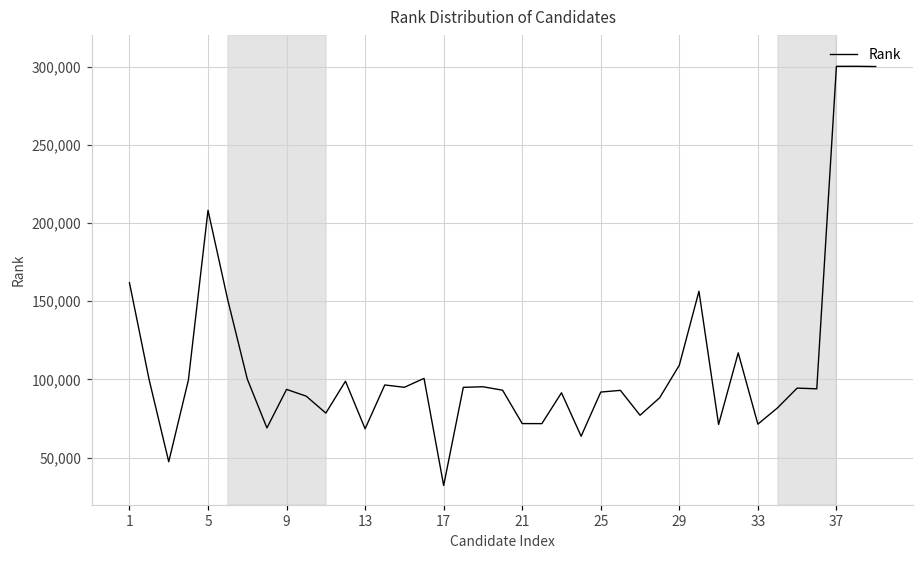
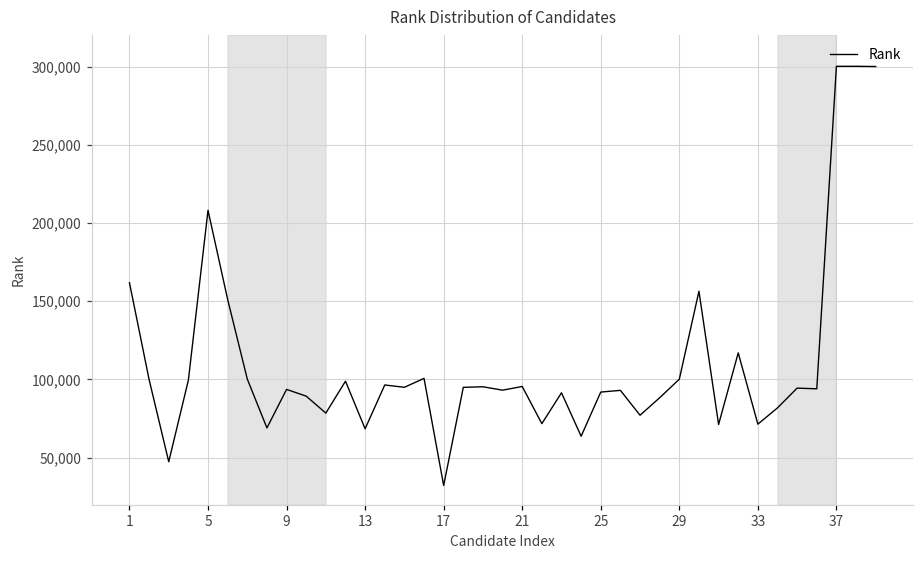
  {
    "1": "162,000",
    "5": "208,000",
    "9": "94,000",
    "13": "68,000",
    "17": "32,000",
-   "21": "72,000",
+   "21": "96,000",
    "25": "92,000",
-   "29": "109,000",
+   "29": "100,000",
    "33": "71,000",
    "37": "300,000"
  }
